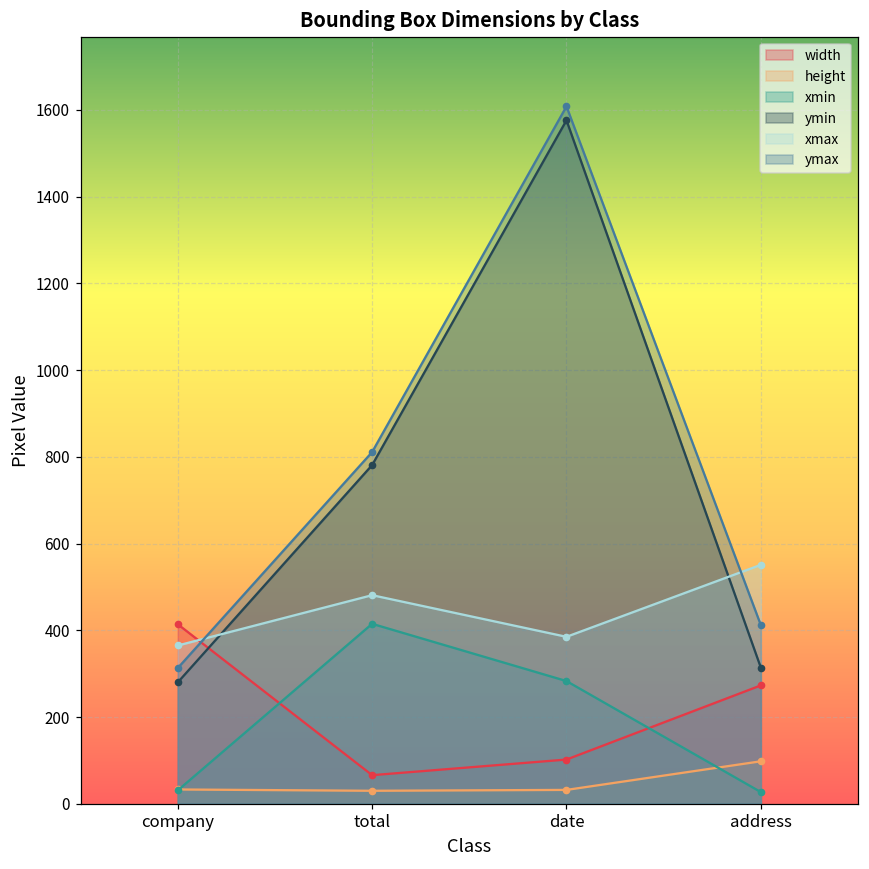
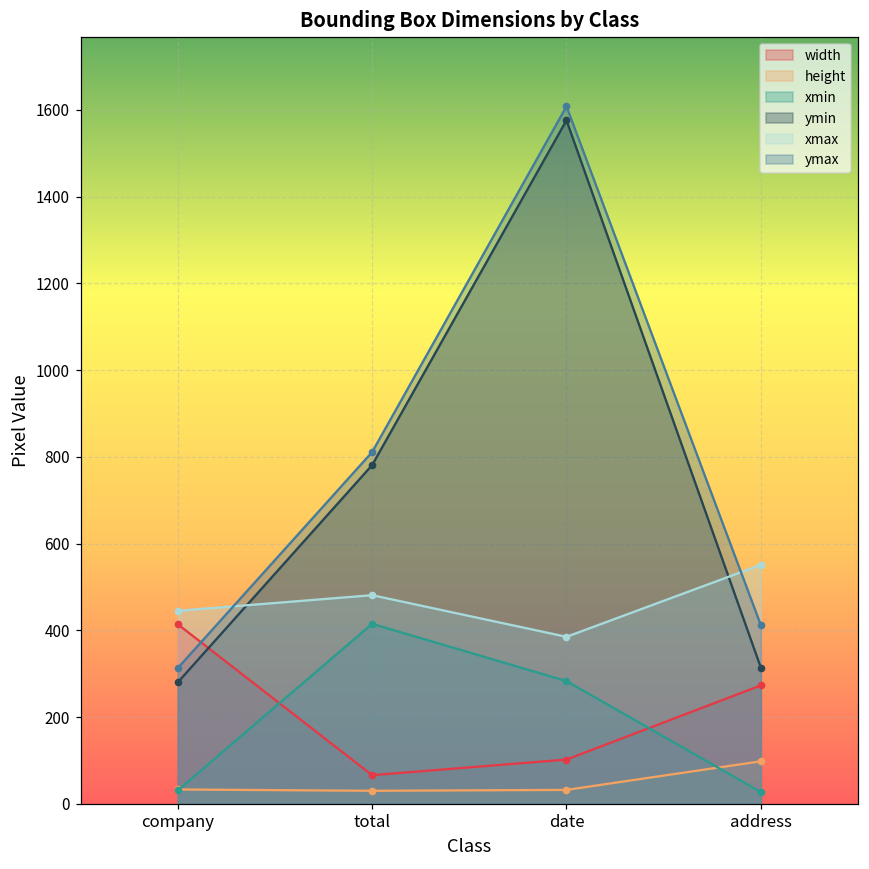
  {
    "xmax": {
-     "company": 370,
+     "company": 450,
      "total": 480,
      "date": 390,
      "address": 550
    }
  }
